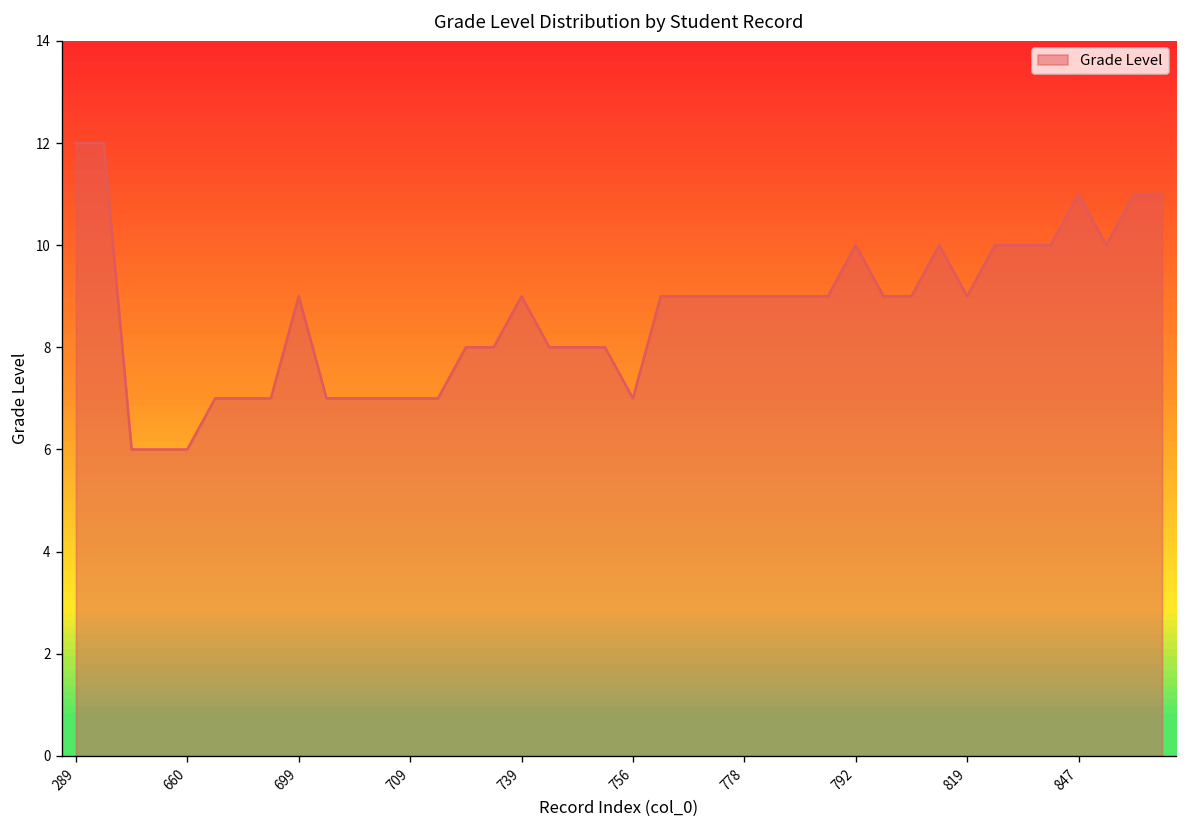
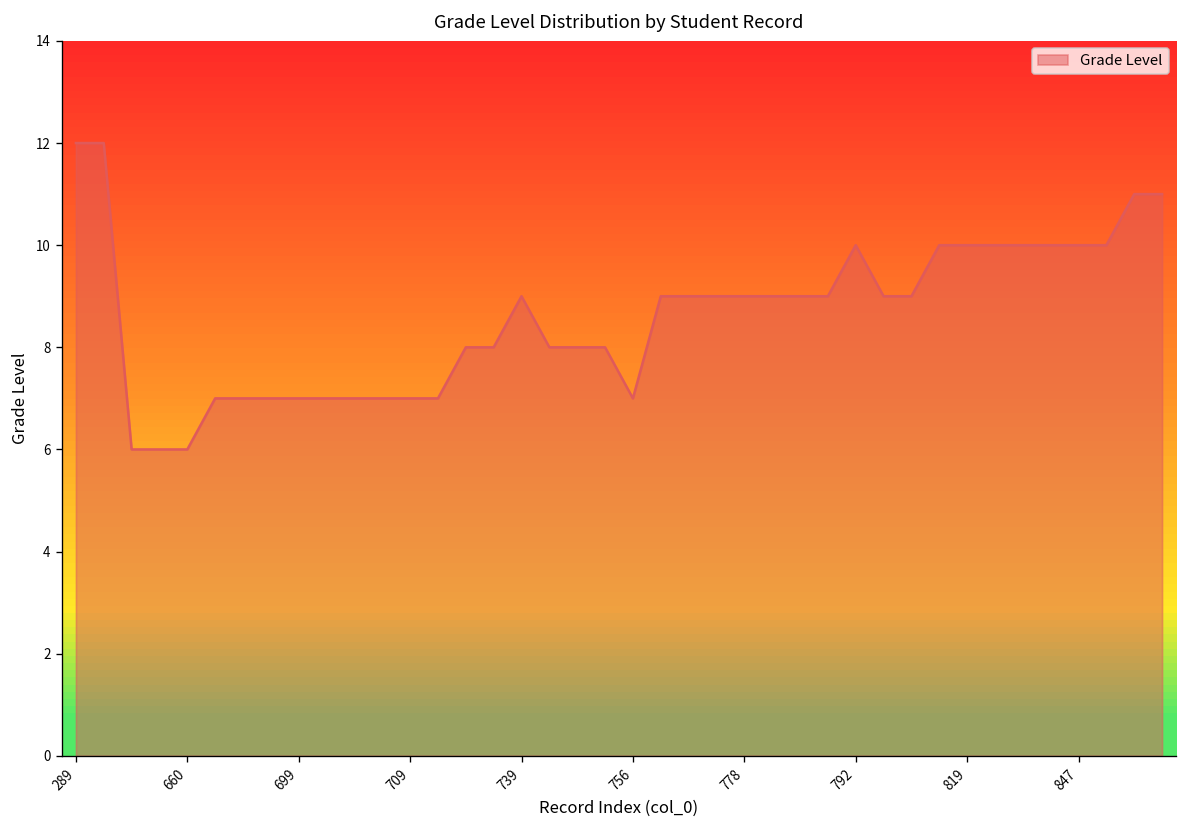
  {
    "289": 12,
    "660": 6,
-   "699": 9,
+   "699": 7,
    "709": 7,
    "739": 9,
    "756": 7,
    "778": 9,
    "792": 10,
-   "819": 9,
-   "847": 11
+   "819": 10,
+   "847": 10
  }
